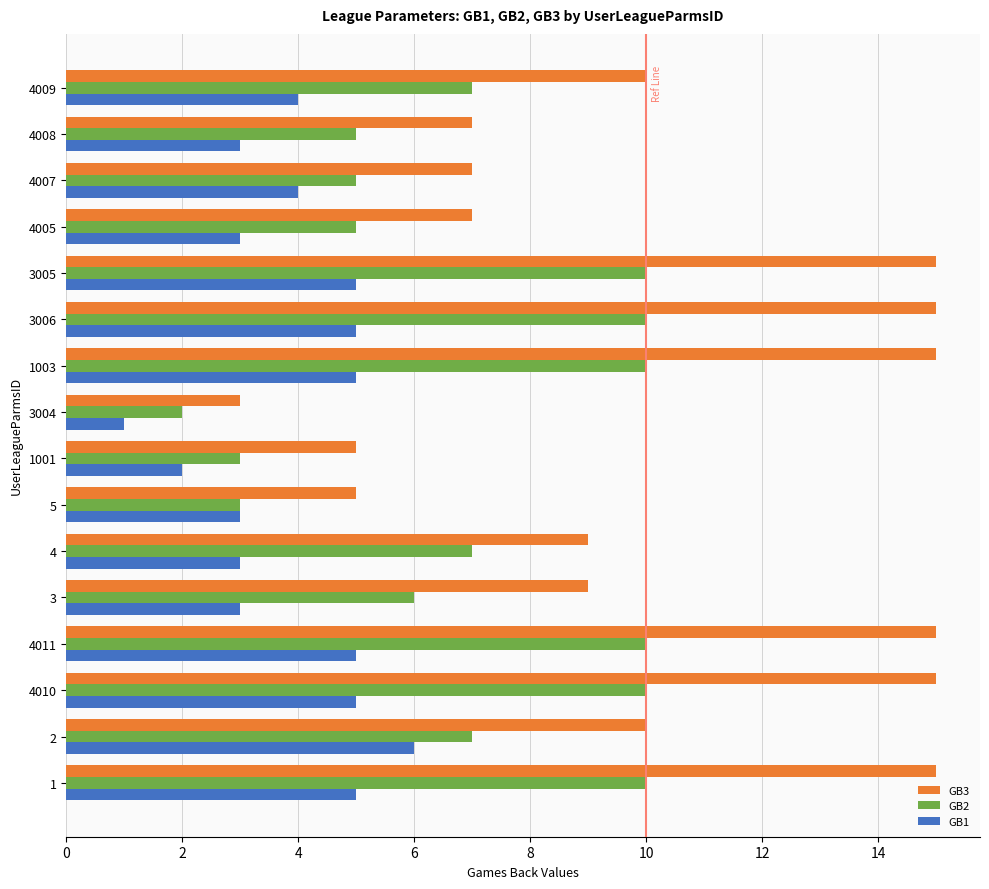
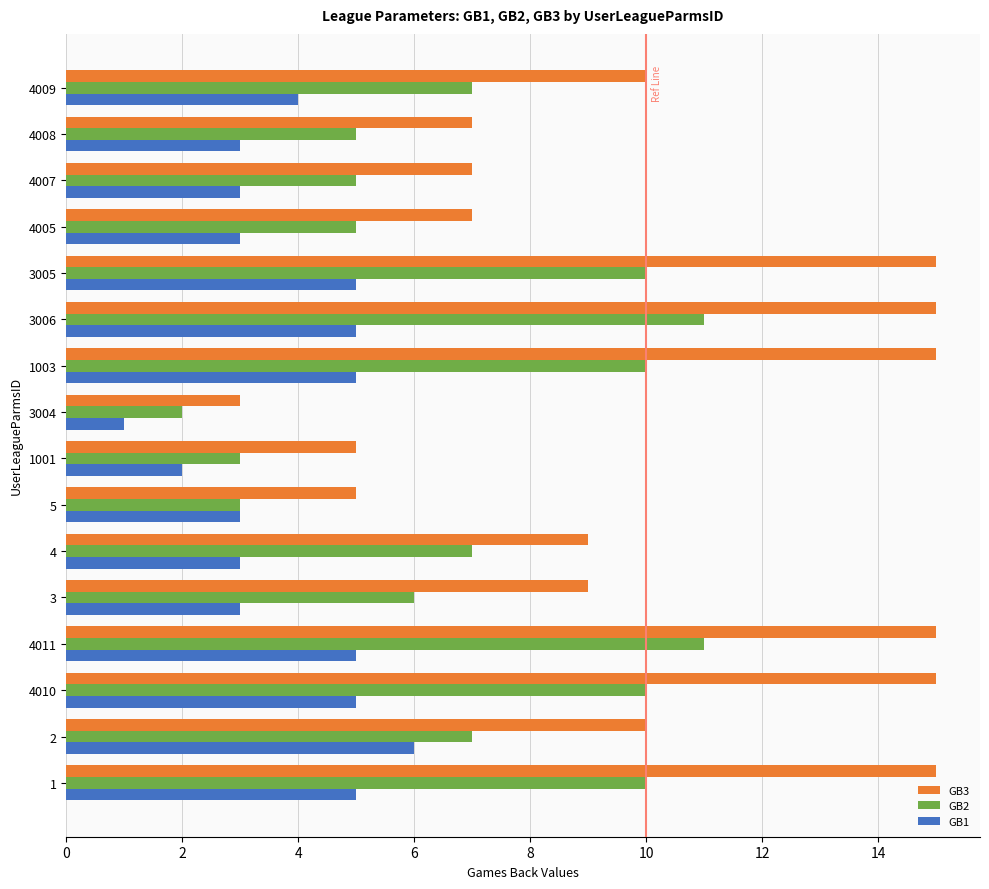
  {
    "GB3": {
      "4009": 10,
      "4008": 7,
      "4007": 7,
      "4005": 7,
      "3005": 15,
      "3006": 15,
      "1003": 15,
      "3004": 3,
      "1001": 5,
      "5": 5,
      "4": 9,
      "3": 9,
      "4011": 15,
      "4010": 15,
      "2": 10,
      "1": 15
    },
    "GB2": {
      "4009": 7,
      "4008": 5,
      "4007": 5,
      "4005": 5,
      "3005": 10,
-     "3006": 10,
+     "3006": 11,
      "1003": 10,
      "3004": 2,
      "1001": 3,
      "5": 3,
      "4": 7,
      "3": 6,
-     "4011": 10,
+     "4011": 11,
      "4010": 10,
      "2": 7,
      "1": 10
    },
    "GB1": {
      "4009": 4,
      "4008": 3,
-     "4007": 4,
+     "4007": 3,
      "4005": 3,
      "3005": 5,
      "3006": 5,
      "1003": 5,
      "3004": 1,
      "1001": 2,
      "5": 3,
      "4": 3,
      "3": 3,
      "4011": 5,
      "4010": 5,
      "2": 6,
      "1": 5
    }
  }
